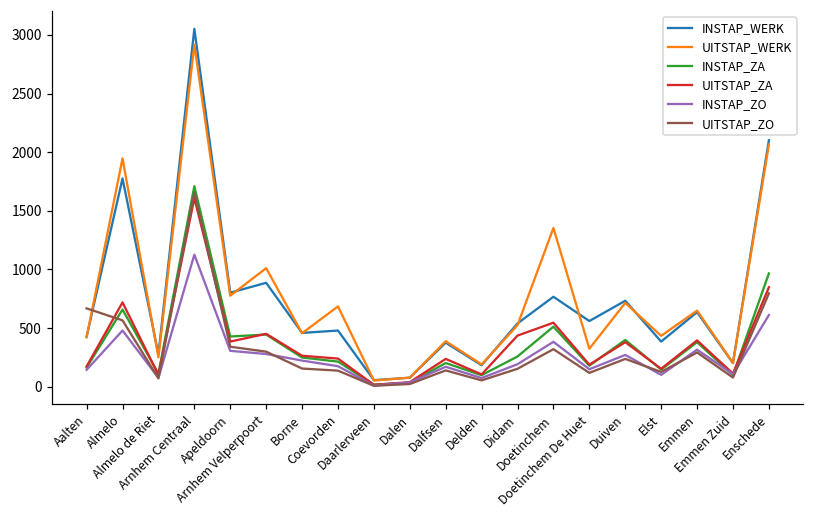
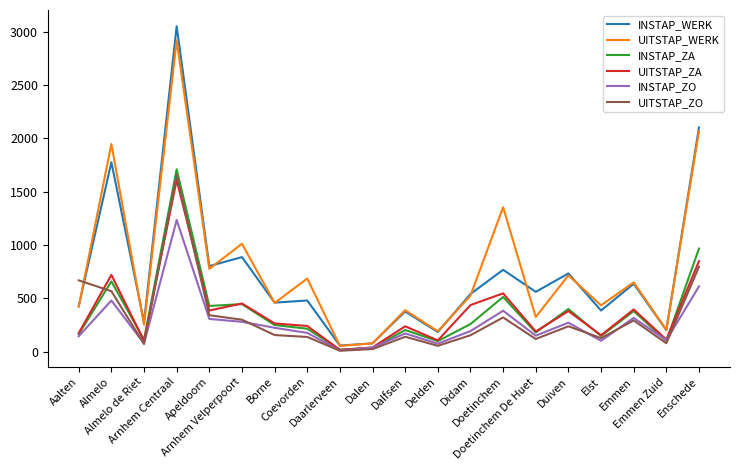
  {
    "INSTAP_WERK": {
      "Almelo": 1780,
      "Almelo de Riet": 280,
      "Arnhem Centraal": 3050,
      "Apeldoorn": 800,
      "Arnhem Velperpoort": 890,
      "Coevorden": 480,
      "Doetinchem": 770,
      "Doetinchem De Huet": 560,
      "Elst": 390,
      "Enschede": 2100
    },
    "UITSTAP_WERK": {
      "Almelo": 1950,
      "Almelo de Riet": 250,
      "Arnhem Centraal": 2920,
      "Apeldoorn": 780,
      "Arnhem Velperpoort": 1010,
      "Coevorden": 690,
      "Doetinchem": 1350,
      "Doetinchem De Huet": 320,
      "Elst": 430,
      "Enschede": 2060
    },
    "INSTAP_ZA": {
      "Almelo": 660,
      "Arnhem Centraal": 1710,
      "Apeldoorn": 430,
      "Coevorden": 210,
      "Dalfsen": 200,
      "Didam": 260,
      "Doetinchem": 510,
      "Enschede": 970
    },
    "UITSTAP_ZA": {
      "Almelo": 720,
      "Arnhem Centraal": 1610,
      "Apeldoorn": 390,
      "Coevorden": 240,
      "Dalfsen": 240,
      "Didam": 440,
      "Doetinchem": 550,
      "Enschede": 850
    },
    "INSTAP_ZO": {
      "Almelo": 480,
-     "Arnhem Centraal": 1130,
+     "Arnhem Centraal": 1230,
      "Apeldoorn": 310,
      "Borne": 220,
      "Coevorden": 180,
      "Dalfsen": 170,
      "Didam": 190,
      "Doetinchem": 380,
      "Doetinchem De Huet": 150,
      "Duiven": 270,
      "Elst": 100,
      "Enschede": 610
    },
    "UITSTAP_ZO": {
      "Aalten": 670,
      "Almelo": 570,
      "Arnhem Centraal": 1660,
      "Apeldoorn": 340,
      "Borne": 160,
      "Coevorden": 140,
      "Dalfsen": 140,
      "Didam": 150,
      "Doetinchem": 320,
      "Doetinchem De Huet": 120,
      "Duiven": 240,
      "Enschede": 800
    }
  }
